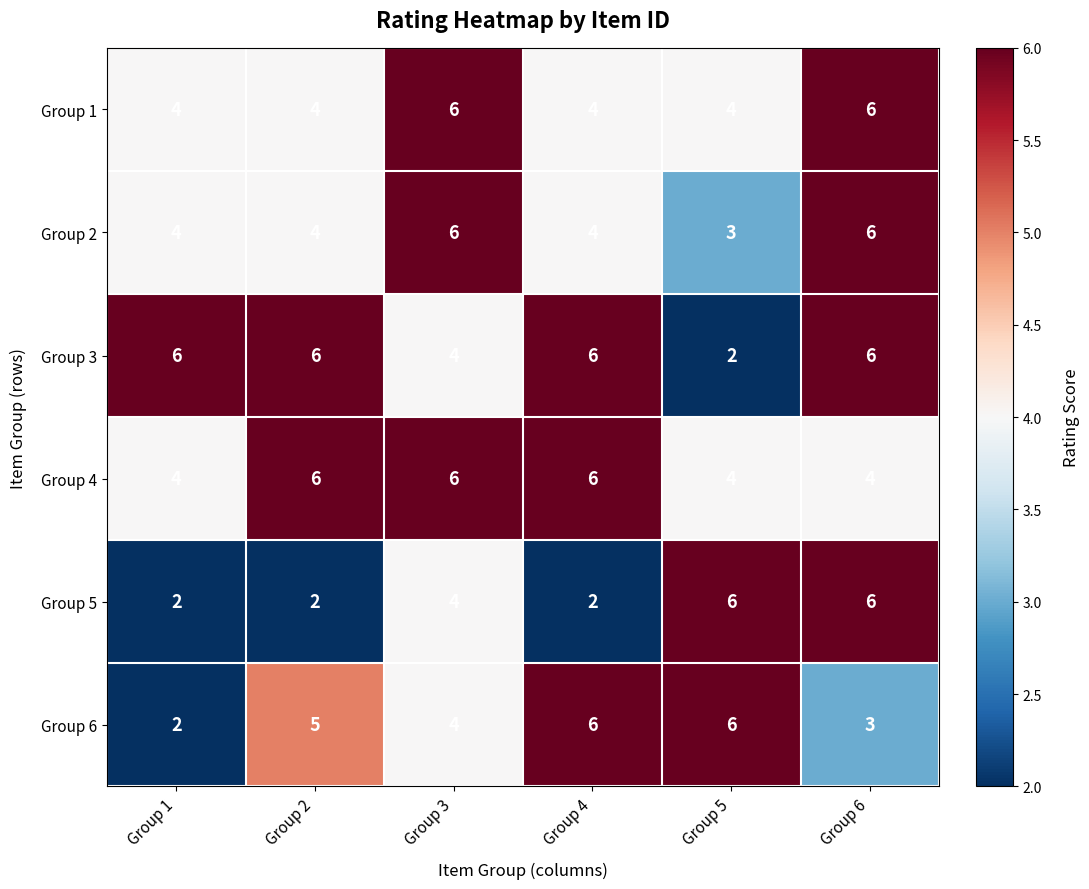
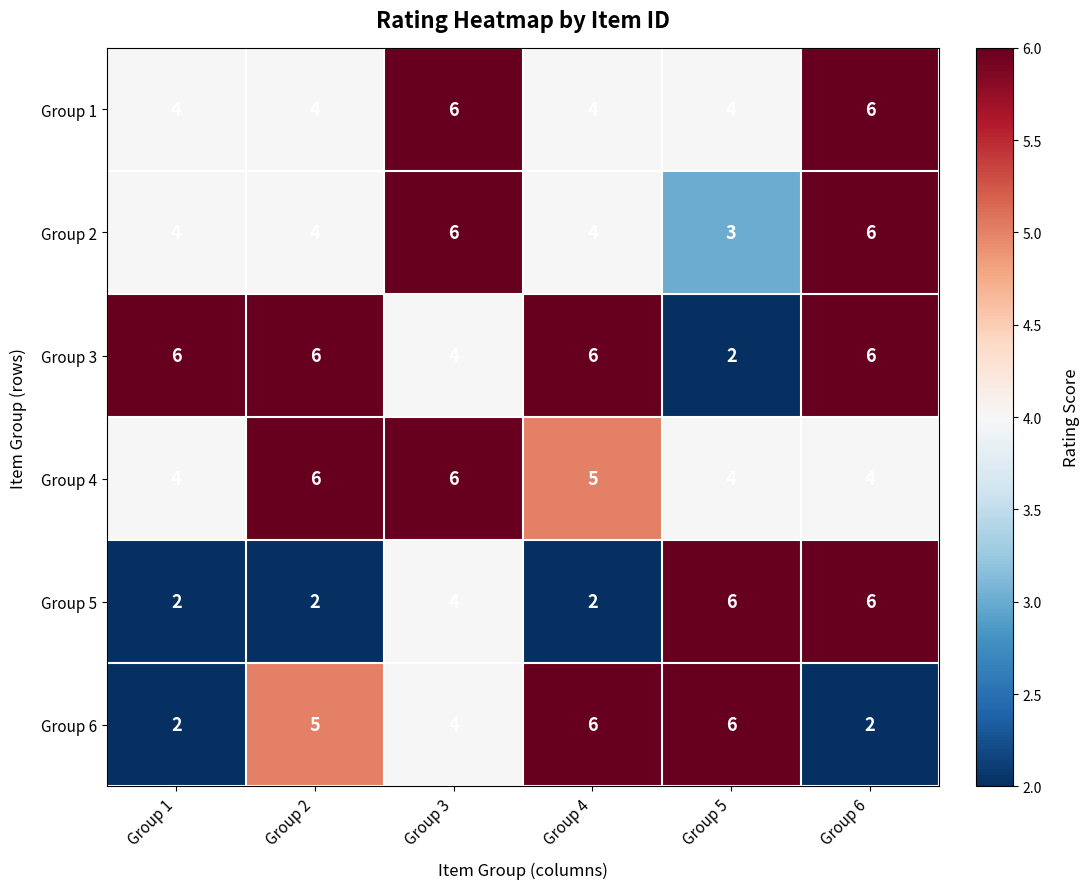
  {
    "Group 1": {
      "Group 3": 6,
      "Group 6": 6
    },
    "Group 2": {
      "Group 3": 6,
      "Group 5": 3,
      "Group 6": 6
    },
    "Group 3": {
      "Group 1": 6,
      "Group 2": 6,
      "Group 4": 6,
      "Group 5": 2,
      "Group 6": 6
    },
    "Group 4": {
      "Group 2": 6,
      "Group 3": 6,
-     "Group 4": 6
+     "Group 4": 5
    },
    "Group 5": {
      "Group 1": 2,
      "Group 2": 2,
      "Group 4": 2,
      "Group 5": 6,
      "Group 6": 6
    },
    "Group 6": {
      "Group 1": 2,
      "Group 2": 5,
      "Group 4": 6,
      "Group 5": 6,
-     "Group 6": 3
+     "Group 6": 2
    }
  }
